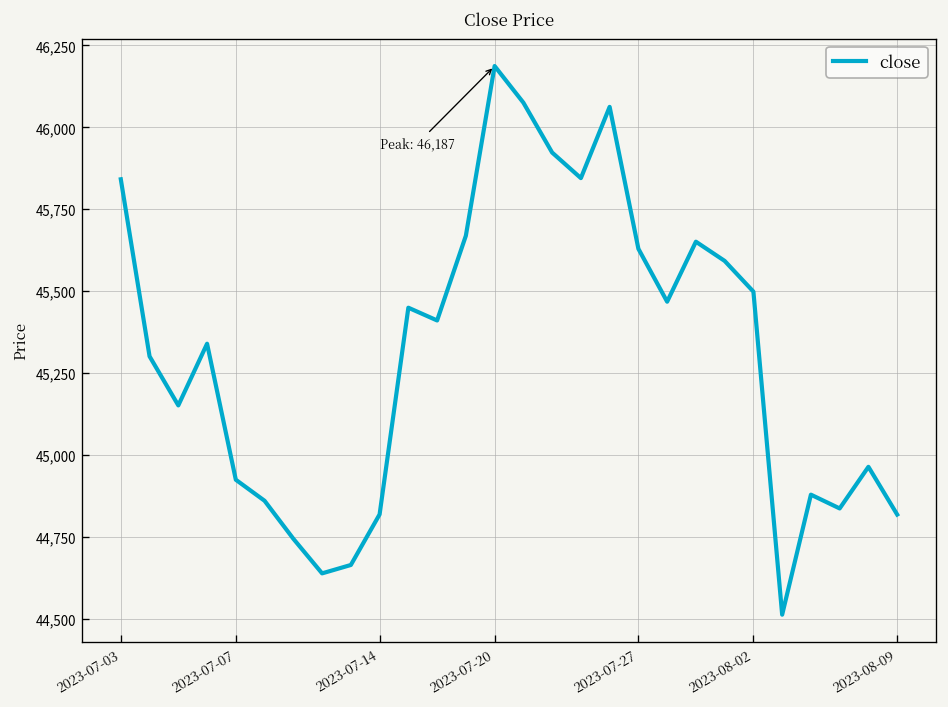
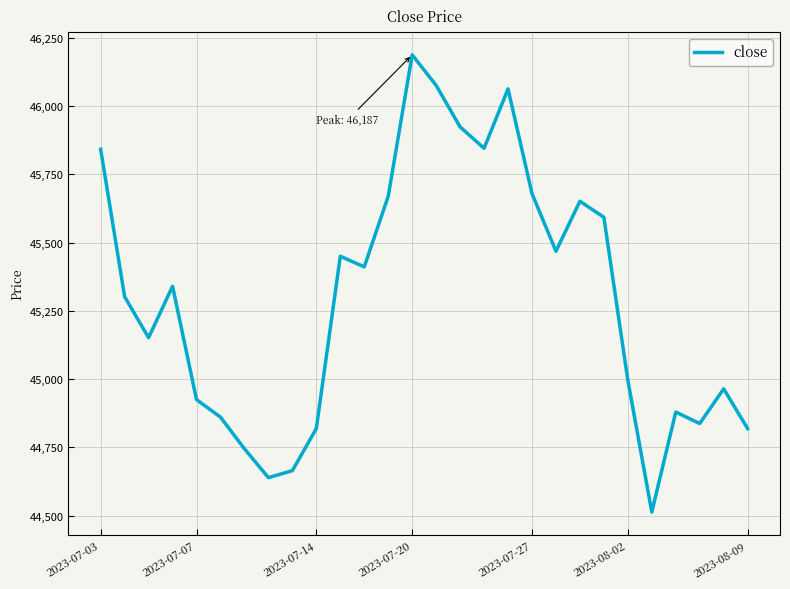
  {
    "2023-07-03": "45,840",
    "2023-07-07": "44,930",
    "2023-07-14": "44,820",
-   "2023-07-27": "45,630",
-   "2023-08-02": "45,500",
+   "2023-07-27": "45,680",
+   "2023-08-02": "45,000",
    "2023-08-09": "44,820"
  }
